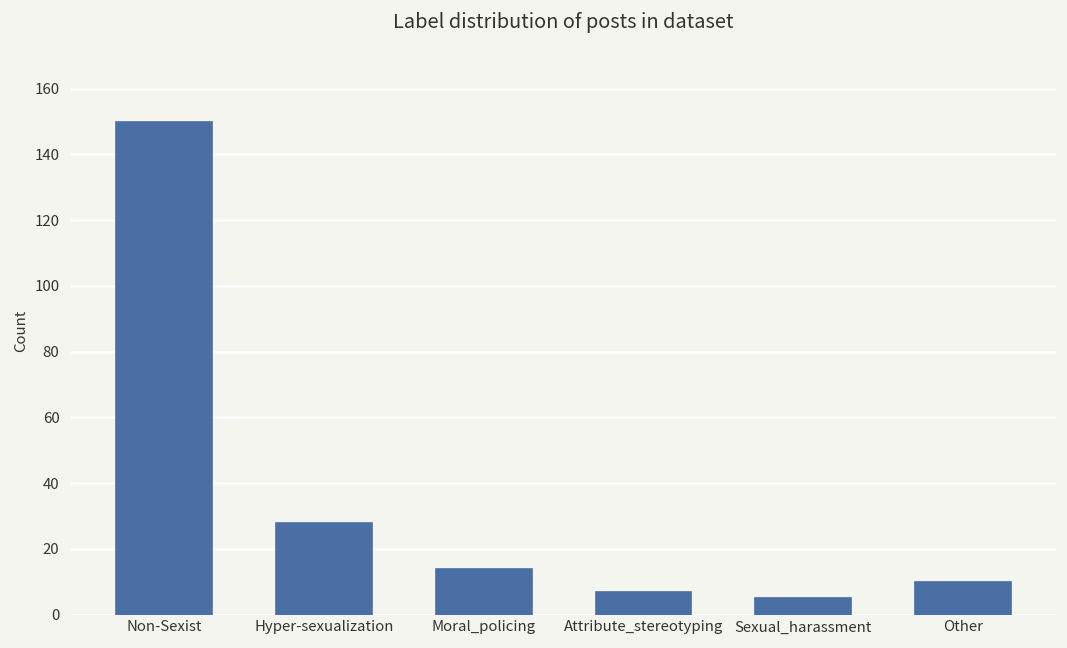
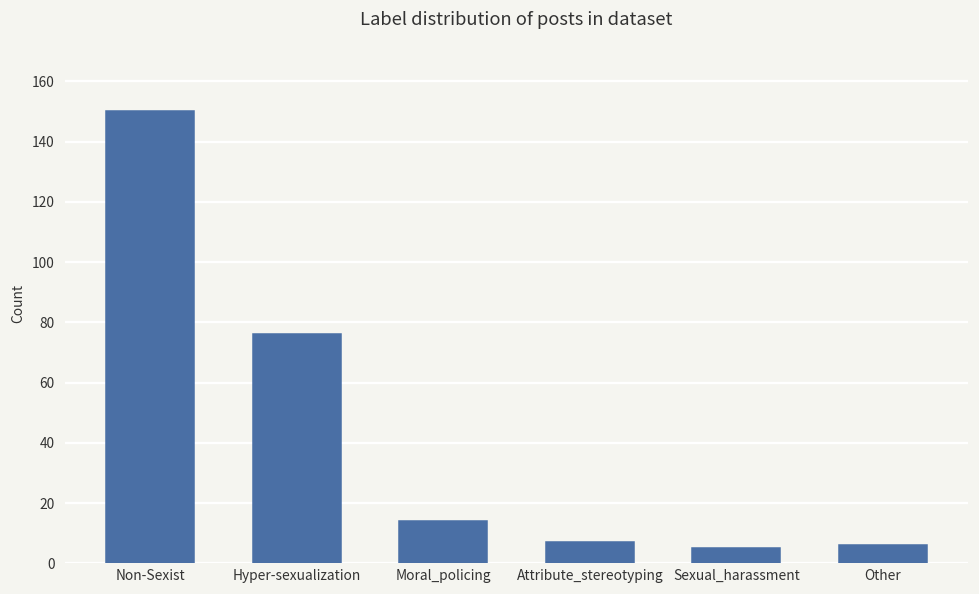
  {
    "Non-Sexist": 150,
-   "Hyper-sexualization": 28,
+   "Hyper-sexualization": 76,
    "Moral_policing": 14,
    "Attribute_stereotyping": 7,
    "Sexual_harassment": 5,
-   "Other": 10
+   "Other": 6
  }
